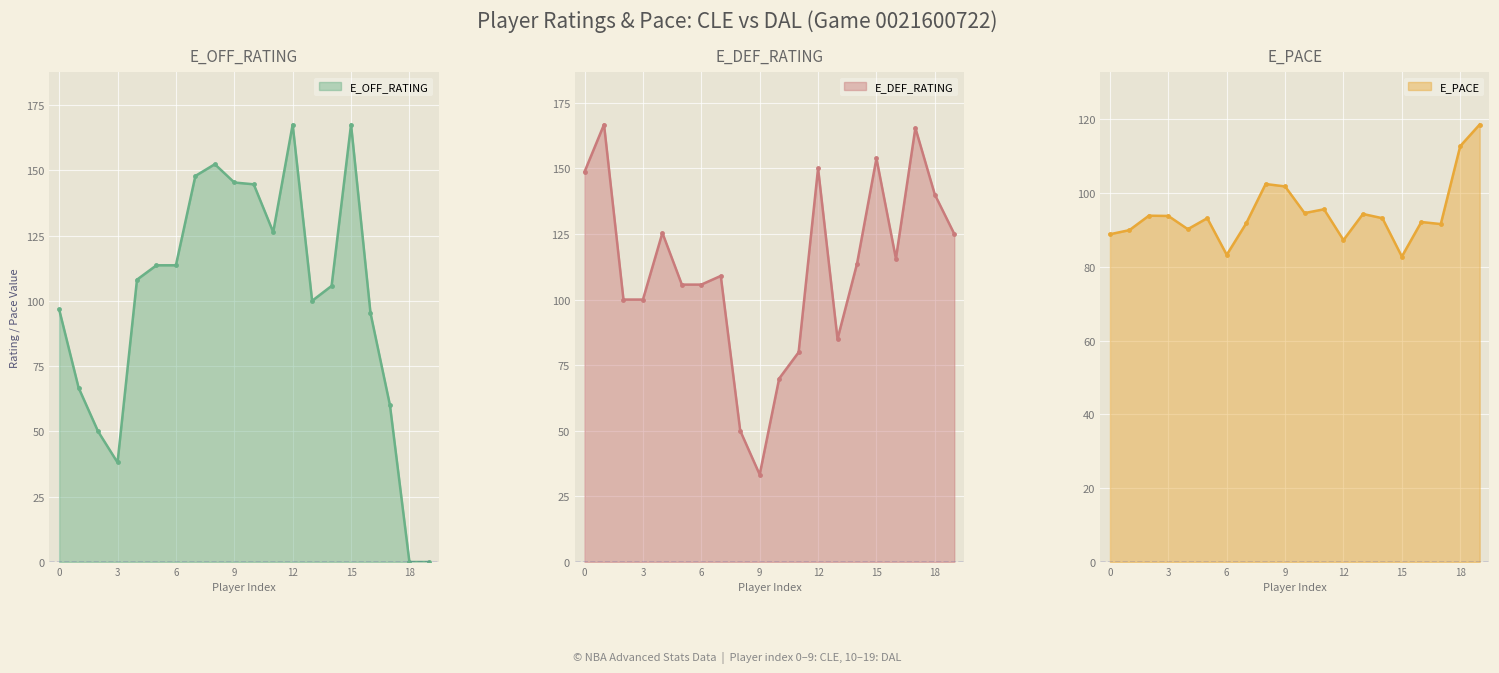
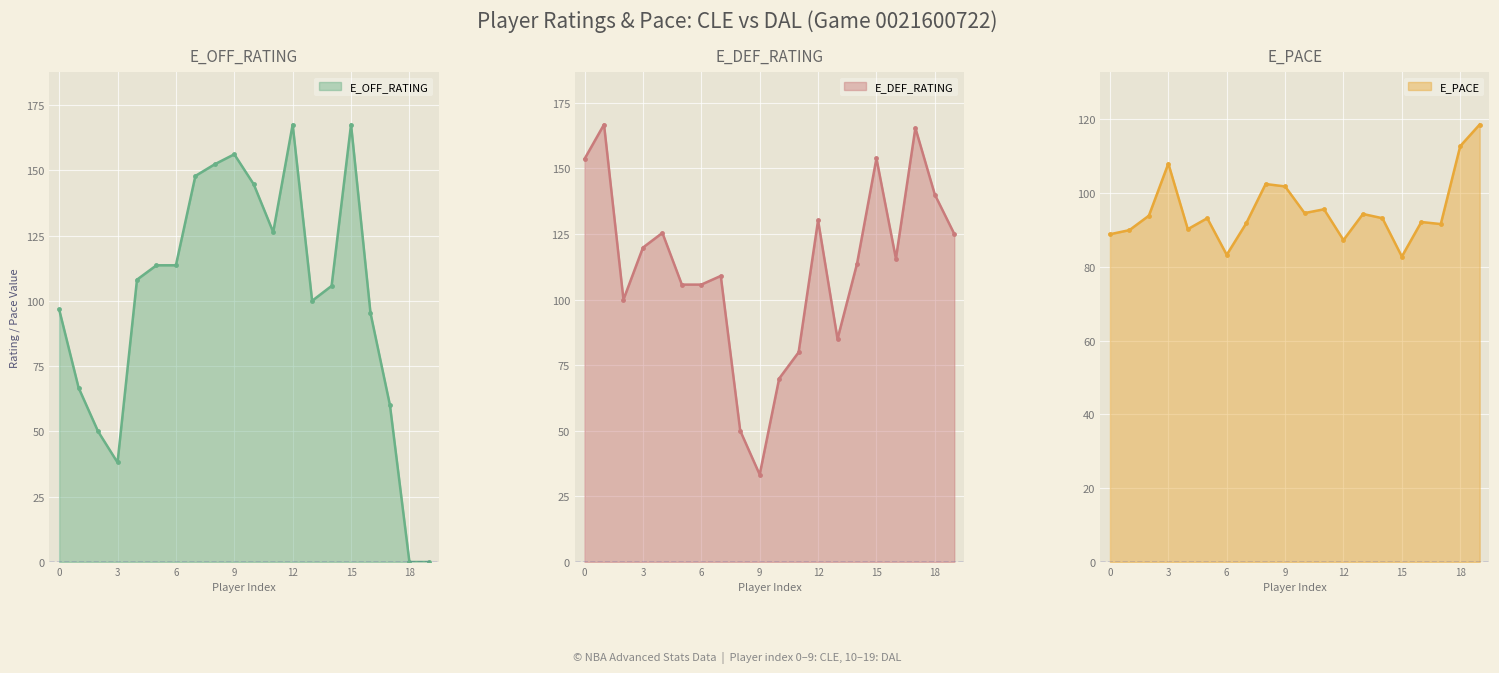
  {
    "E_OFF_RATING": {
      "0": 97,
      "3": 38,
      "6": 114,
-     "9": 145,
+     "9": 156,
      "12": 168,
      "15": 168,
      "18": 0
    },
    "E_DEF_RATING": {
-     "0": 149,
-     "3": 100,
+     "0": 154,
+     "3": 120,
      "6": 106,
      "9": 33,
-     "12": 150,
+     "12": 130,
      "15": 154,
      "18": 140
    },
    "E_PACE": {
      "0": 89,
-     "3": 94,
+     "3": 108,
      "6": 83,
      "9": 102,
      "12": 87,
      "15": 83,
      "18": 113
    }
  }
